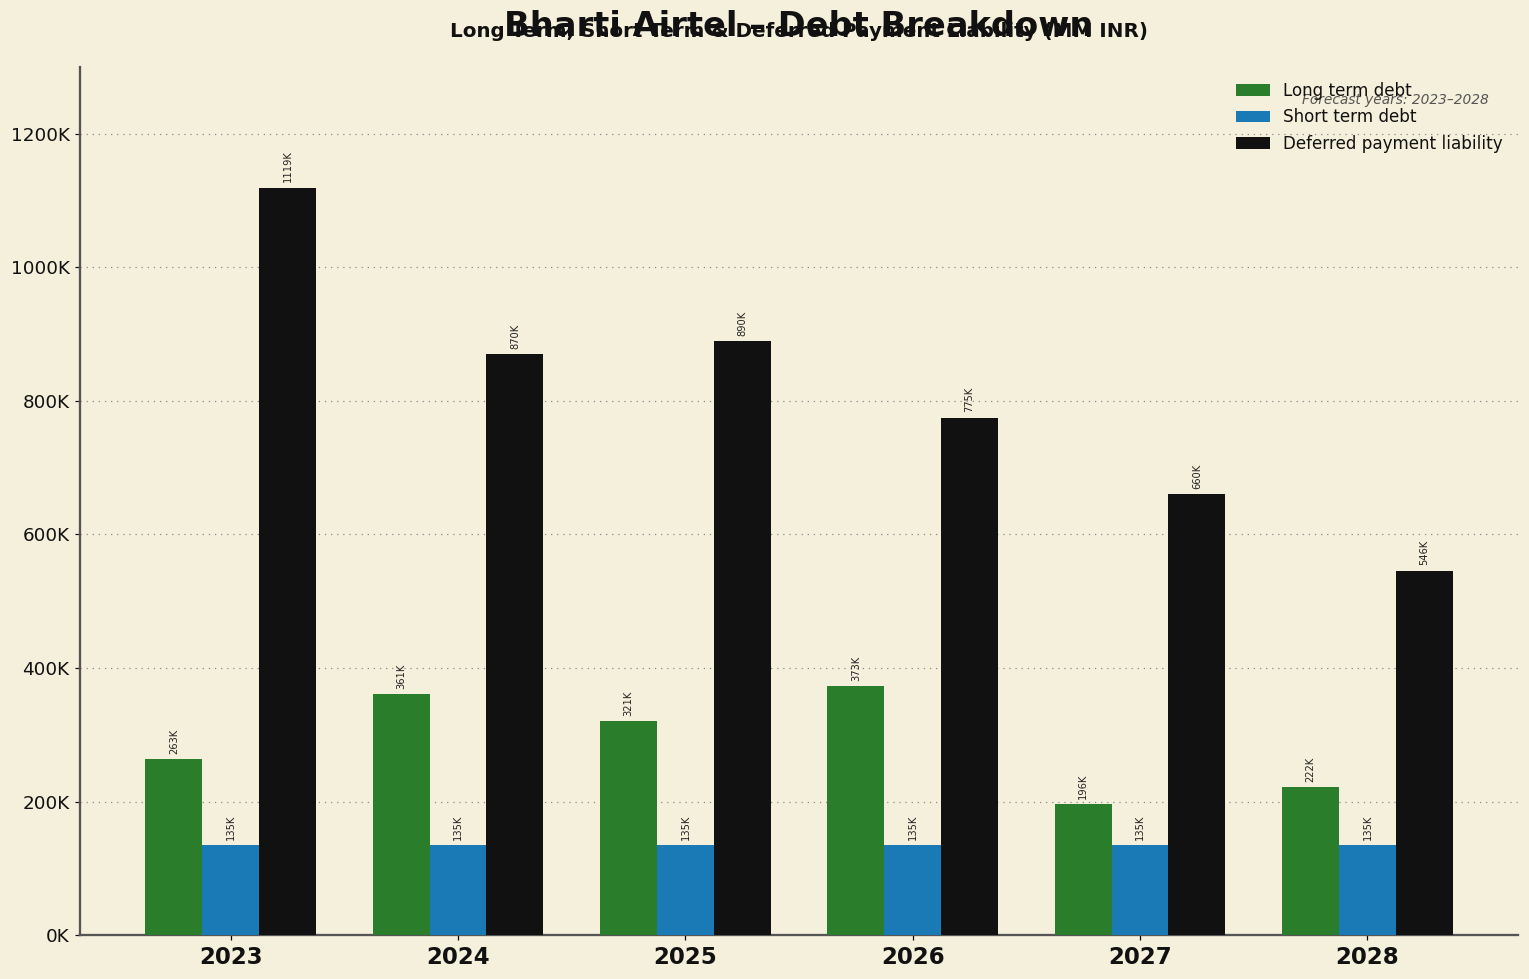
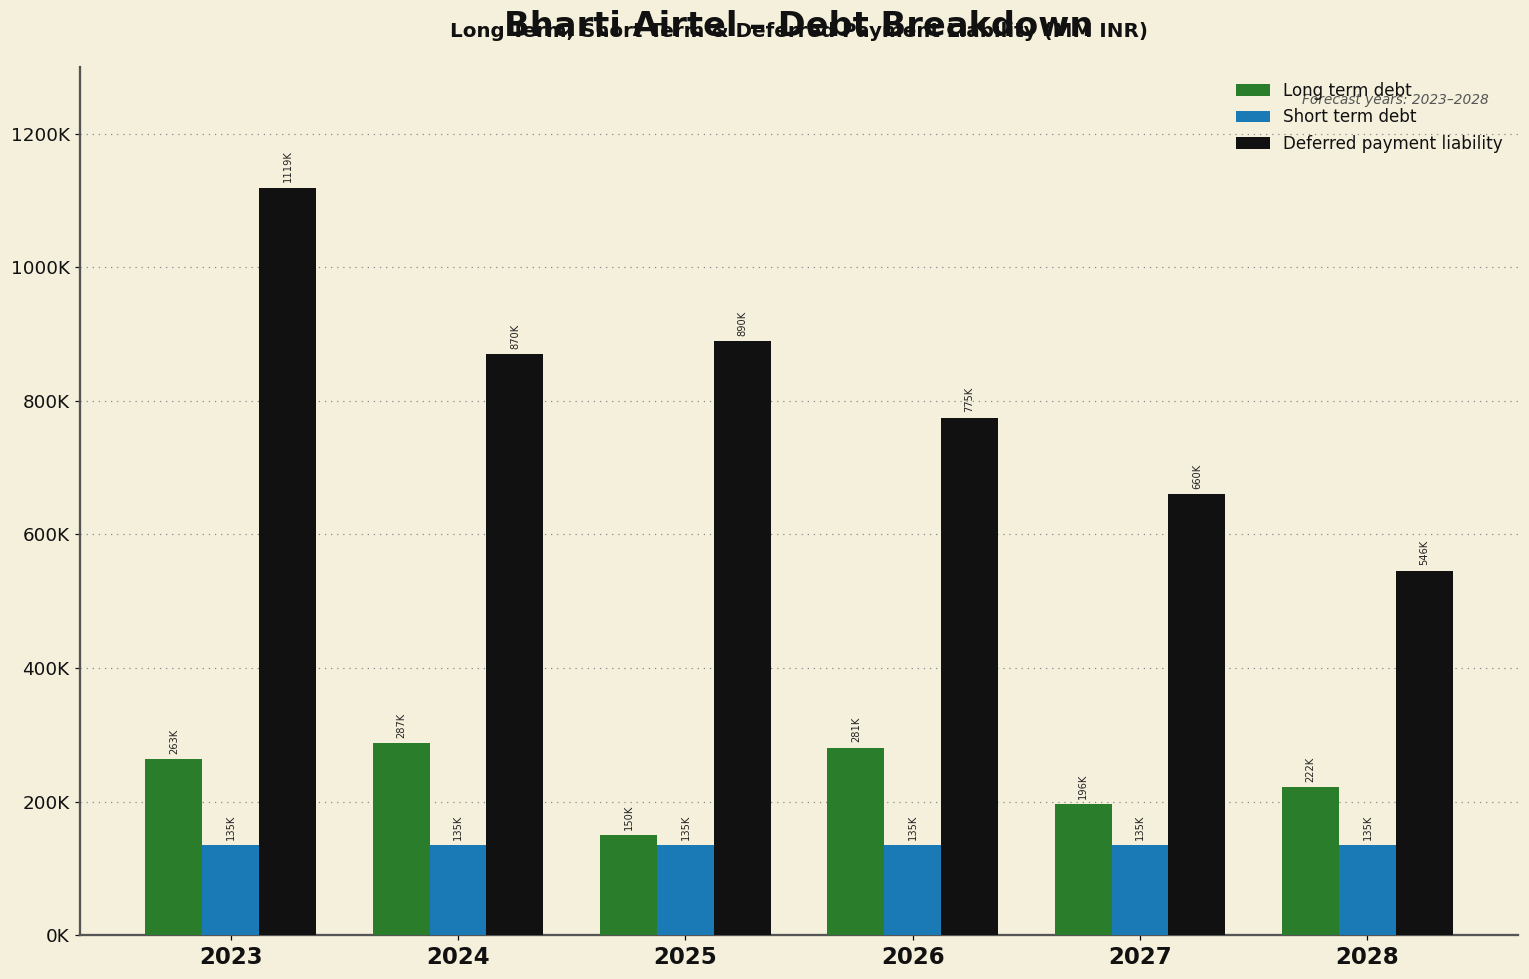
  {
    "Long term debt": {
      "2023": "263K",
-     "2024": "361K",
-     "2025": "321K",
-     "2026": "373K",
+     "2024": "287K",
+     "2025": "150K",
+     "2026": "281K",
      "2027": "196K",
      "2028": "222K"
    },
    "Short term debt": {
      "2023": "135K",
      "2024": "135K",
      "2025": "135K",
      "2026": "135K",
      "2027": "135K",
      "2028": "135K"
    },
    "Deferred payment liability": {
      "2023": "1119K",
      "2024": "870K",
      "2025": "890K",
      "2026": "775K",
      "2027": "660K",
      "2028": "546K"
    }
  }
